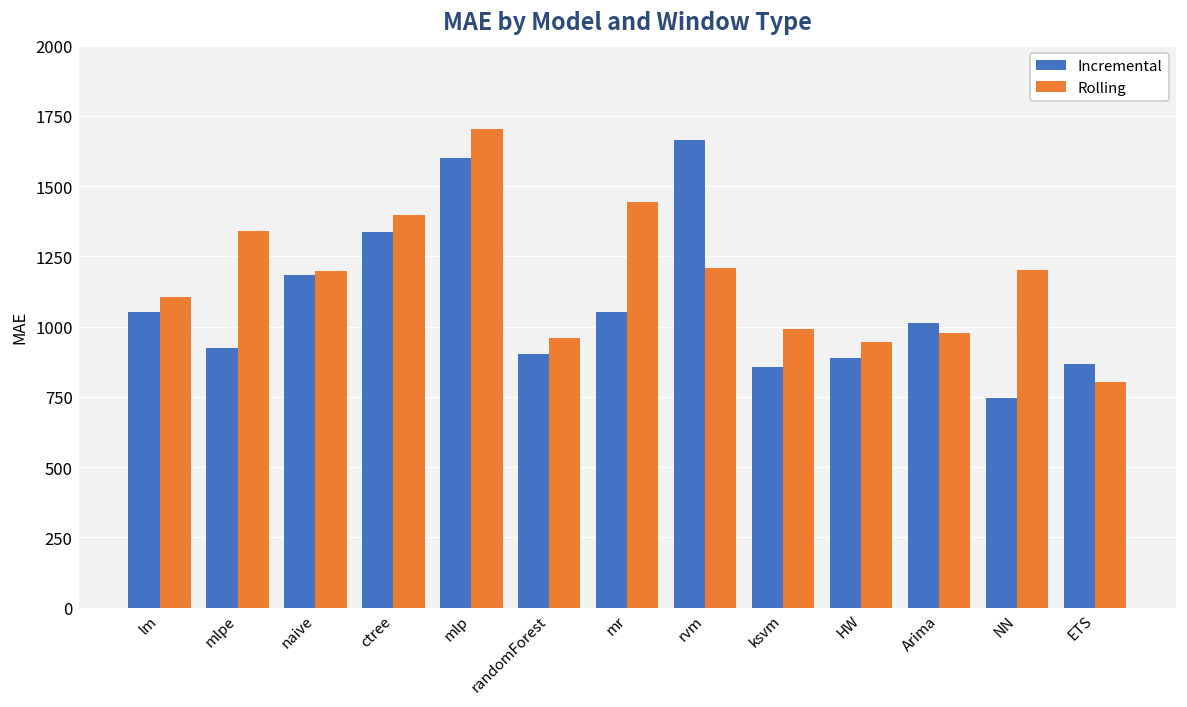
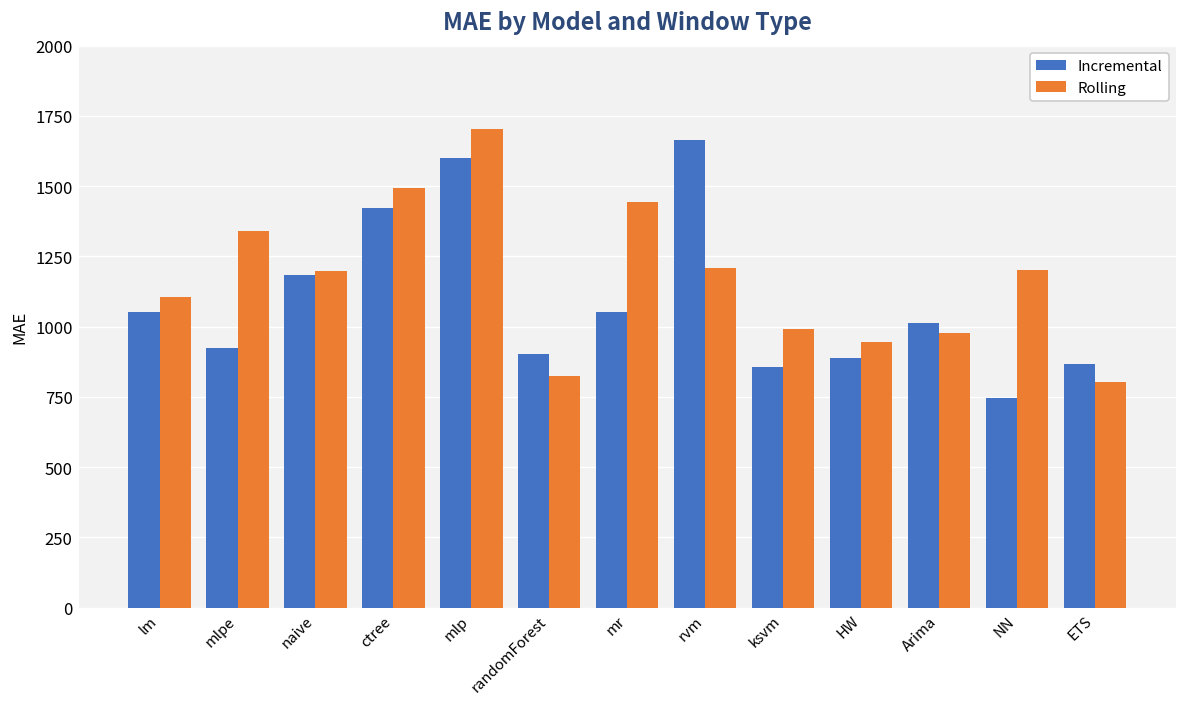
  {
    "Incremental": {
      "lm": 1050,
      "mlpe": 920,
      "naive": 1180,
-     "ctree": 1340,
+     "ctree": 1420,
      "mlp": 1600,
      "randomForest": 900,
      "mr": 1050,
      "rvm": 1660,
      "ksvm": 860,
      "HW": 890,
      "Arima": 1010,
      "NN": 750,
      "ETS": 870
    },
    "Rolling": {
      "lm": 1110,
      "mlpe": 1340,
      "naive": 1200,
-     "ctree": 1400,
+     "ctree": 1490,
      "mlp": 1710,
-     "randomForest": 960,
+     "randomForest": 830,
      "mr": 1440,
      "rvm": 1210,
      "ksvm": 990,
      "HW": 950,
      "Arima": 980,
      "NN": 1200,
      "ETS": 800
    }
  }
